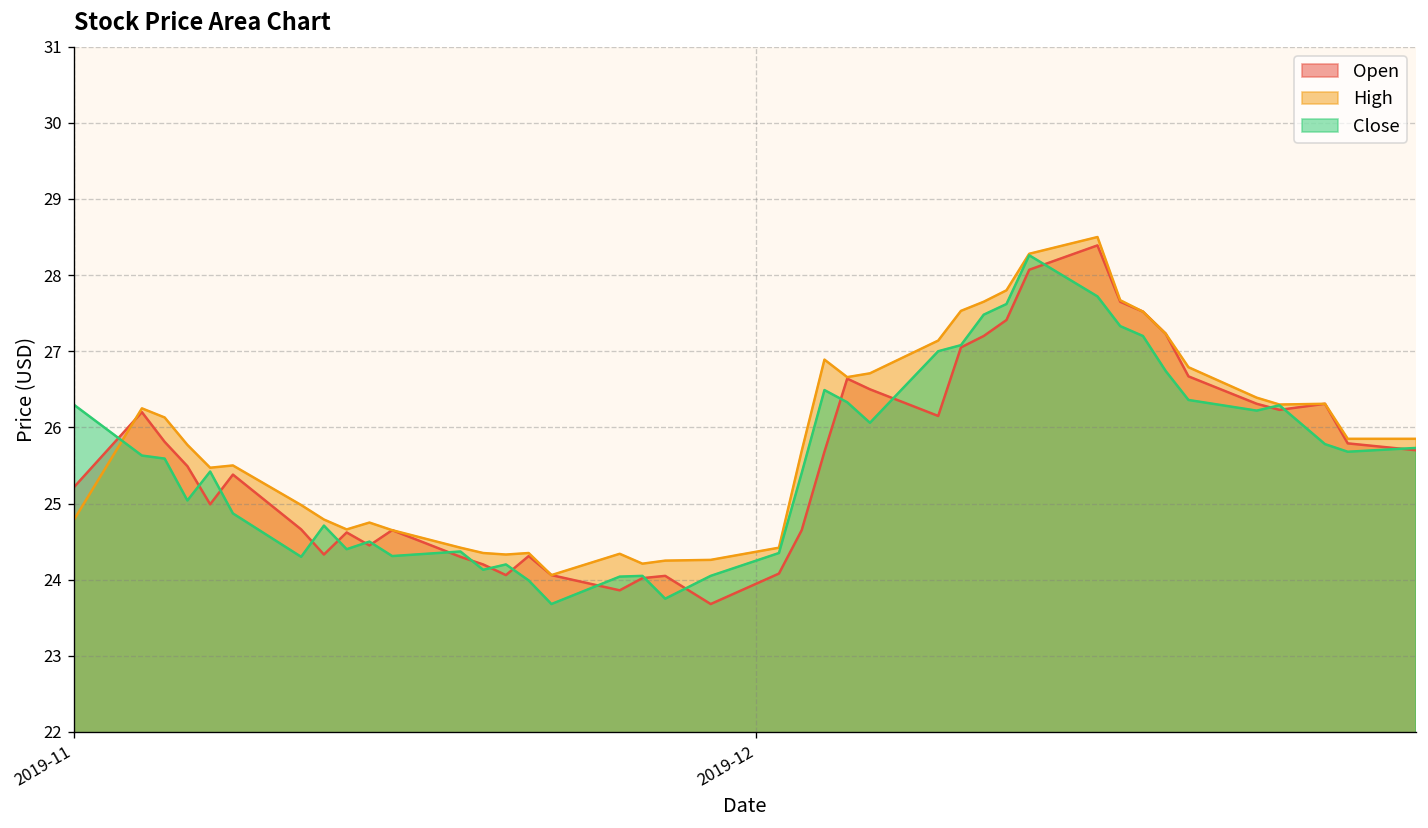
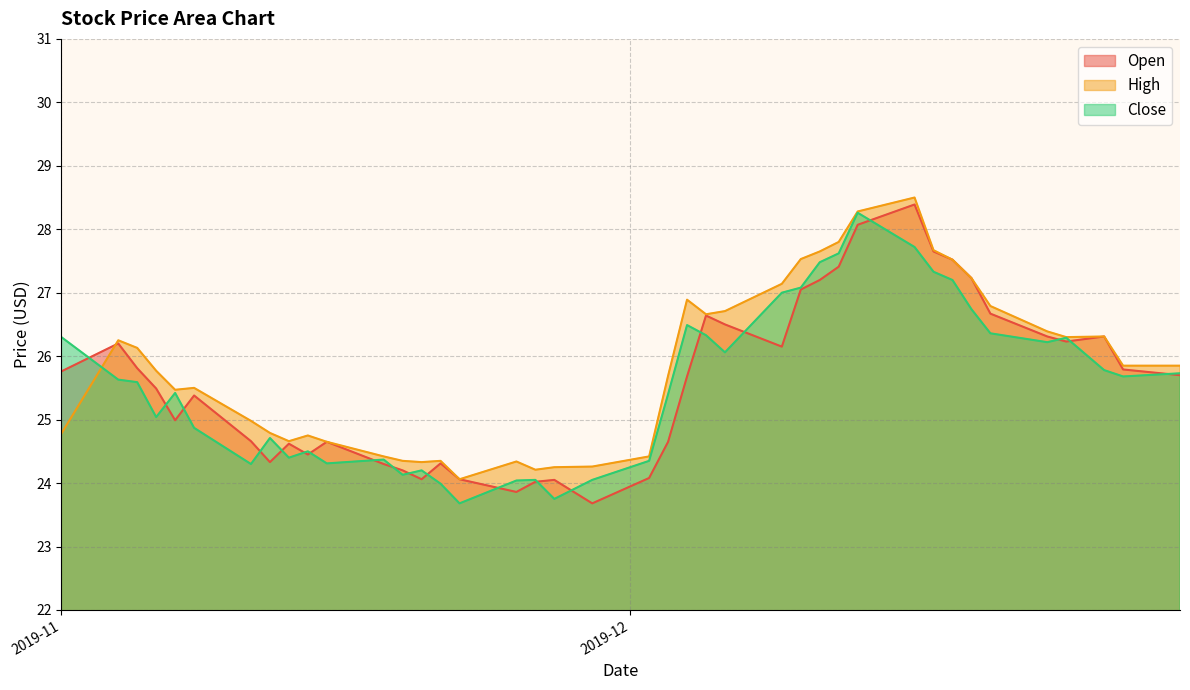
  {
    "Open": {
-     "2019-11": 25.2
+     "2019-11": 25.8
    },
    "High": {
      "2019-11": 24.8
    },
    "Close": {
      "2019-11": 26.3
    }
  }
